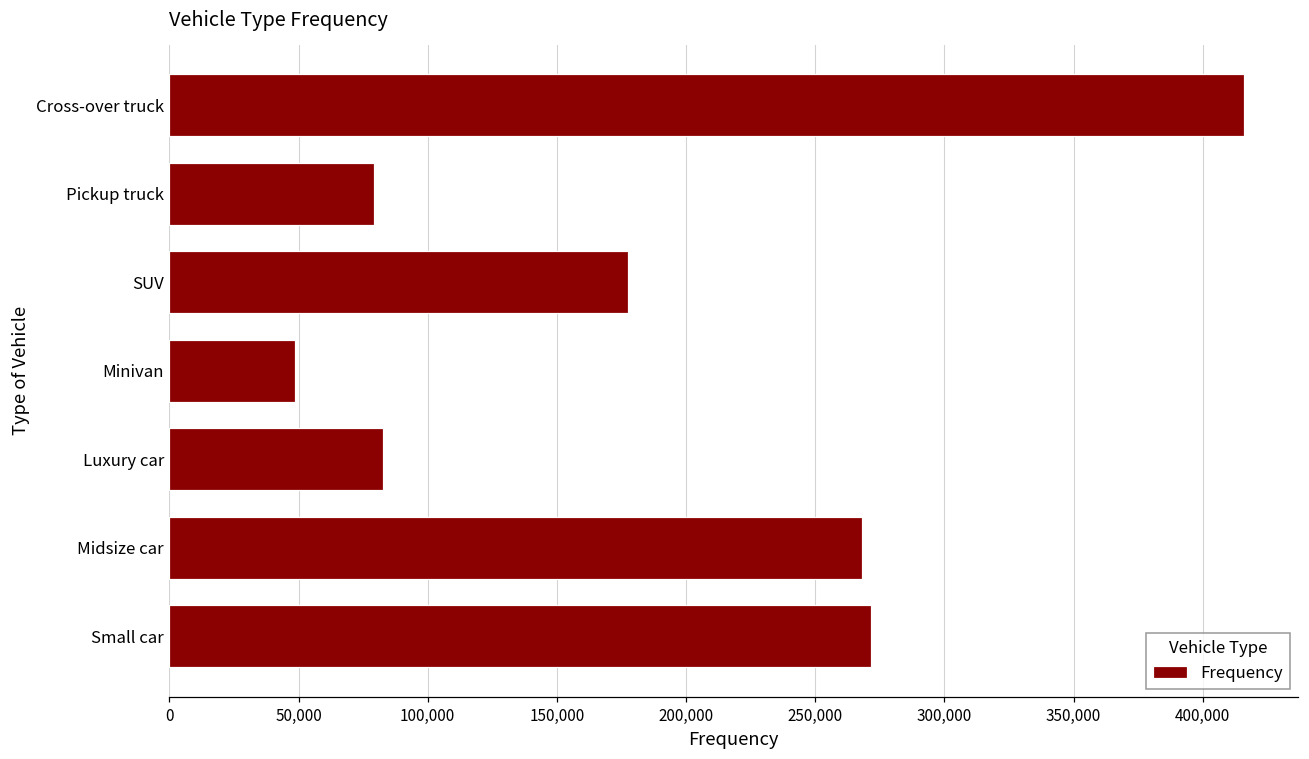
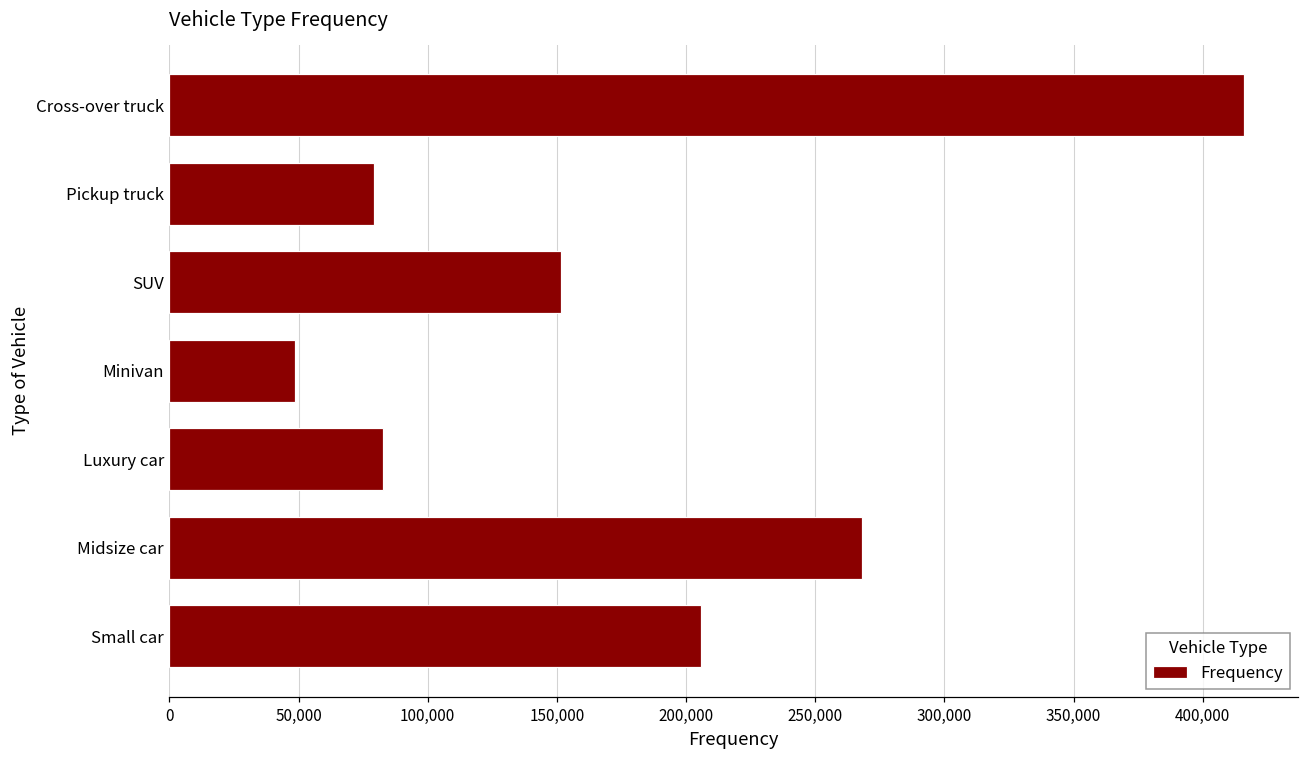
  {
    "Cross-over truck": "416,000",
    "Pickup truck": "79,000",
-   "SUV": "177,000",
+   "SUV": "152,000",
    "Minivan": "49,000",
    "Luxury car": "83,000",
    "Midsize car": "268,000",
-   "Small car": "272,000"
+   "Small car": "206,000"
  }
